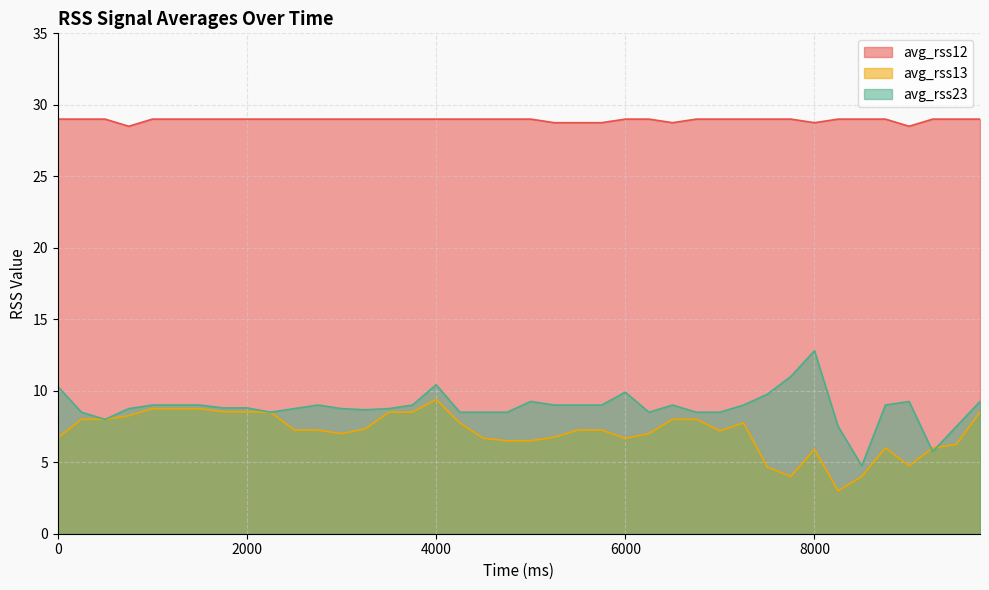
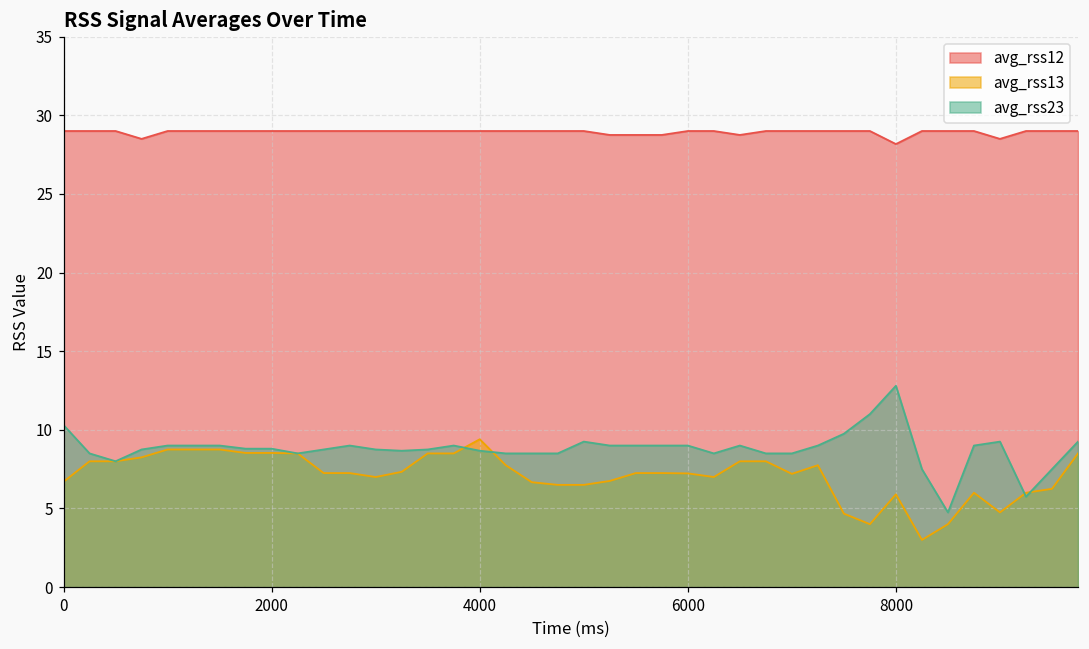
  {
    "avg_rss12": {
      "0": 29.0,
      "2000": 29.0,
      "4000": 29.0,
      "6000": 29.0,
-     "8000": 28.8
+     "8000": 28.2
    },
    "avg_rss13": {
      "0": 6.7,
      "2000": 8.5,
      "4000": 9.4,
-     "6000": 6.7,
+     "6000": 7.2,
      "8000": 5.9
    },
    "avg_rss23": {
      "0": 10.3,
      "2000": 8.8,
-     "4000": 10.4,
-     "6000": 9.9,
+     "4000": 8.7,
+     "6000": 9.0,
      "8000": 12.8
    }
  }
